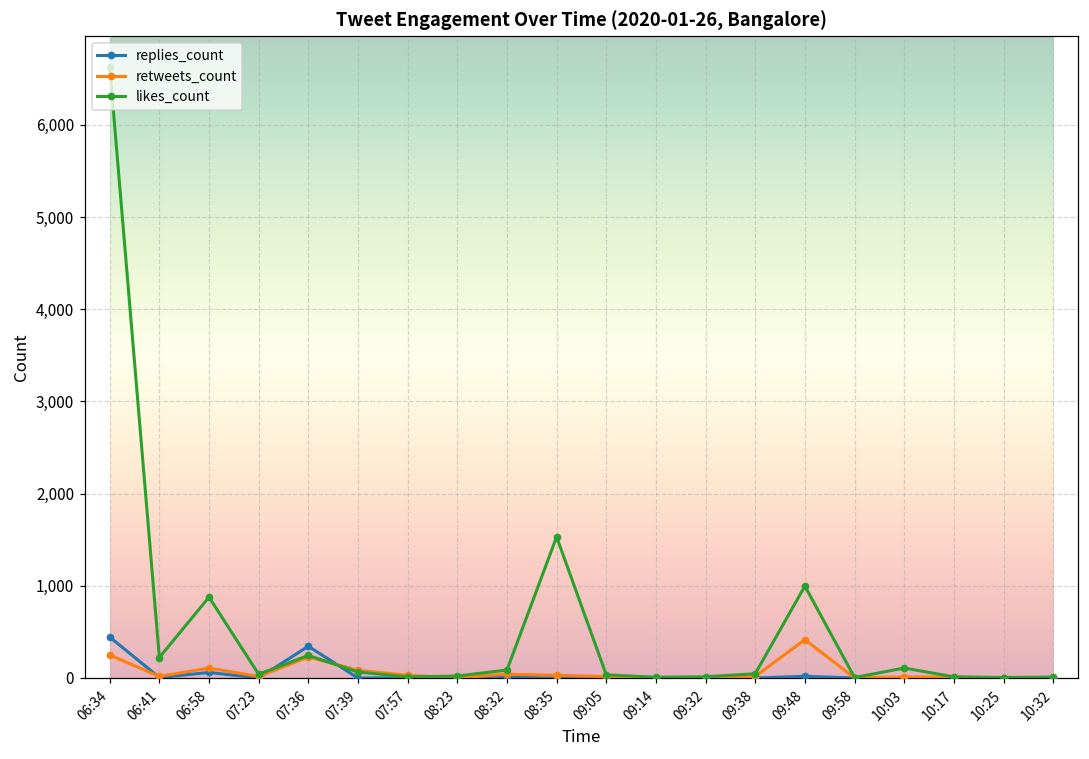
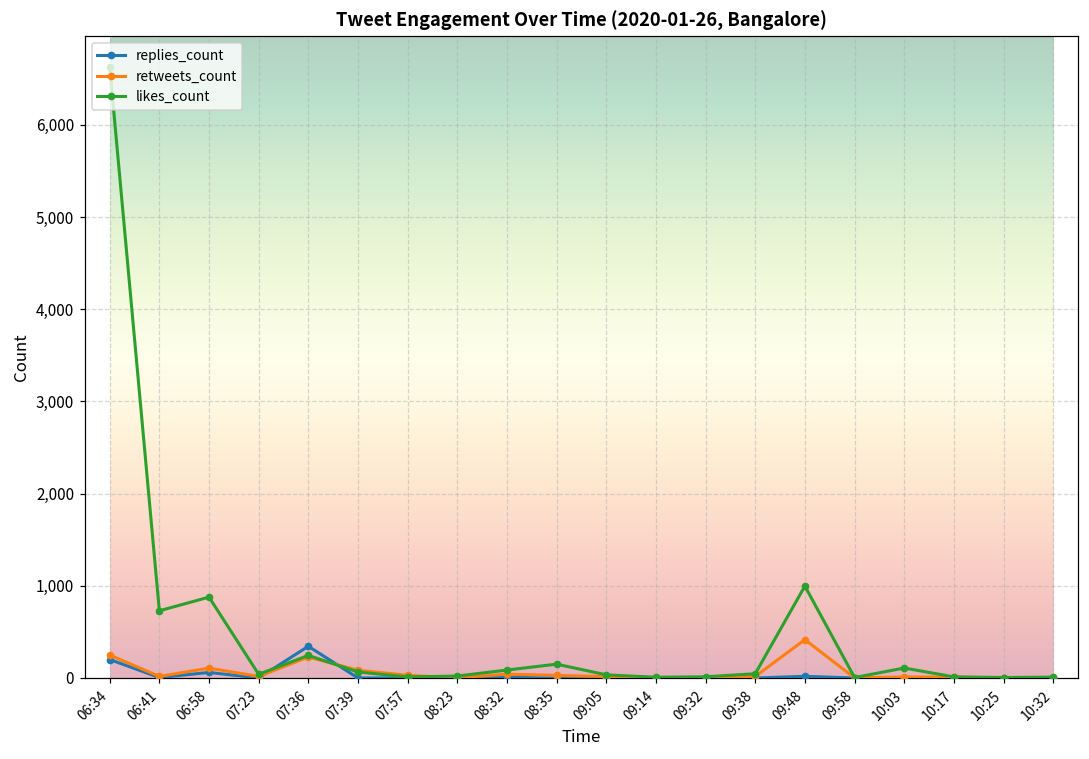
  {
    "replies_count": {
-     "06:34": "400",
+     "06:34": "200",
      "06:58": "100",
      "07:36": "300",
      "07:39": "0",
      "08:32": "0",
      "09:48": "0"
    },
    "retweets_count": {
      "06:34": "200",
      "06:58": "100",
      "08:32": "0",
      "09:48": "400"
    },
    "likes_count": {
-     "06:41": "200",
+     "06:41": "700",
      "06:58": "900",
      "08:32": "100",
-     "08:35": "1,500",
+     "08:35": "200",
      "09:48": "1,000",
      "10:03": "100"
    }
  }
